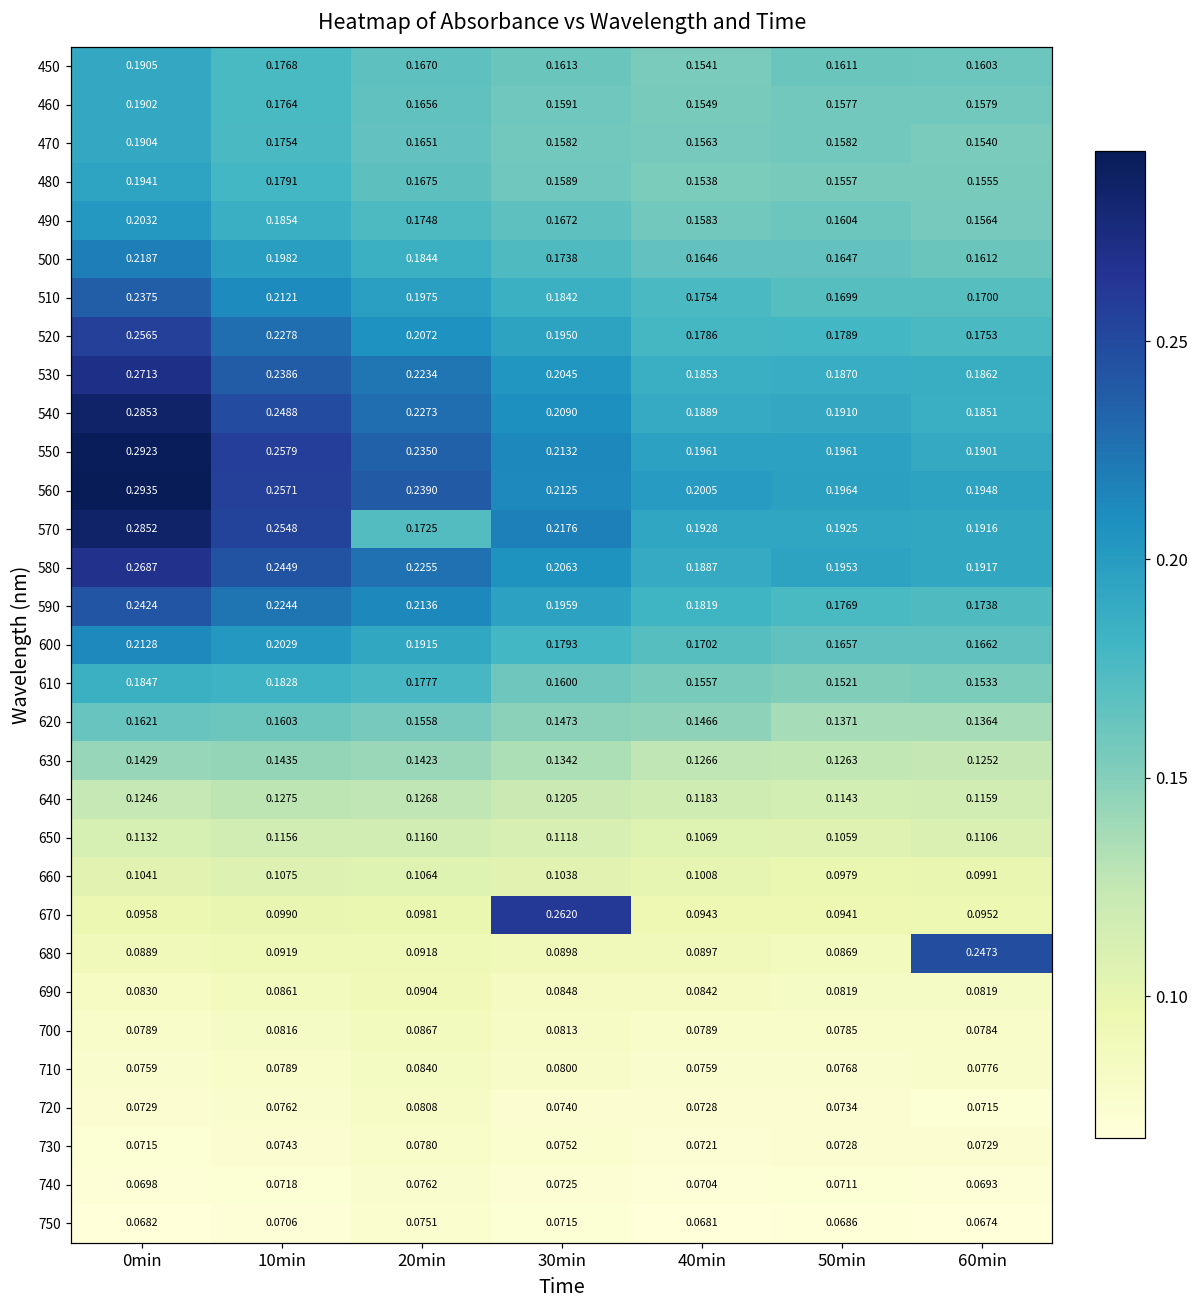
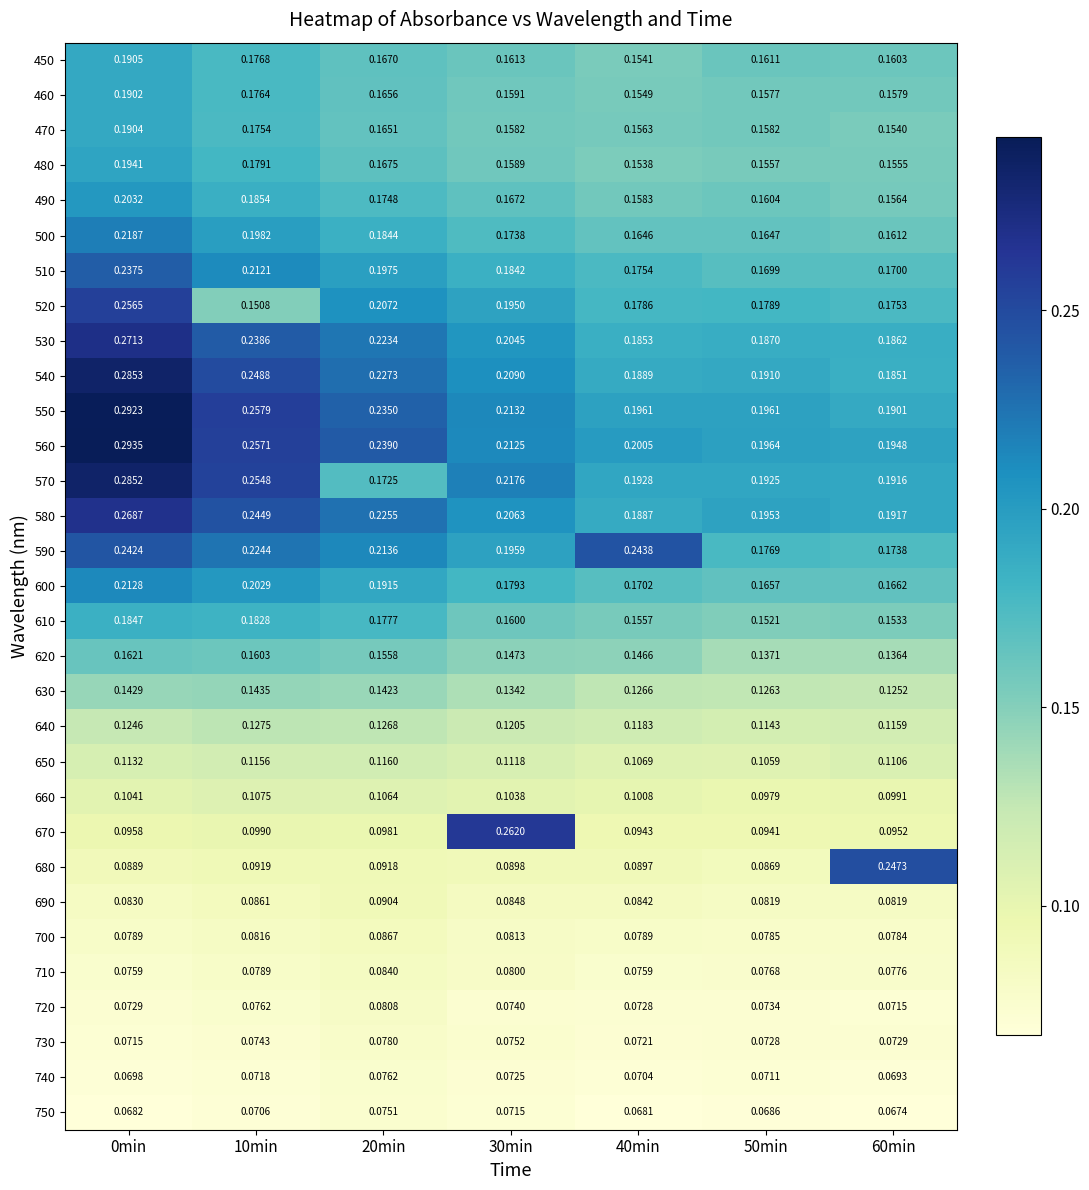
  {
    "520": {
      "0min": 0.2565,
-     "10min": 0.2278,
+     "10min": 0.1508,
      "20min": 0.2072,
      "30min": 0.1950,
      "40min": 0.1786,
      "50min": 0.1789,
      "60min": 0.1753
    },
    "590": {
      "0min": 0.2424,
      "10min": 0.2244,
      "20min": 0.2136,
      "30min": 0.1959,
-     "40min": 0.1819,
+     "40min": 0.2438,
      "50min": 0.1769,
      "60min": 0.1738
    }
  }
